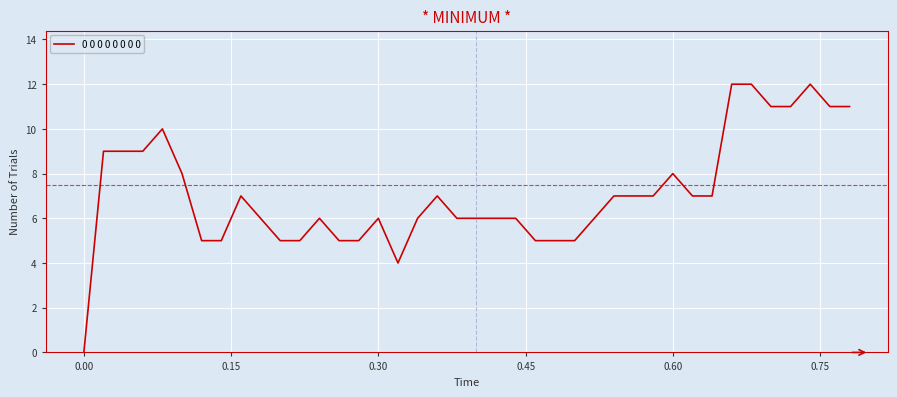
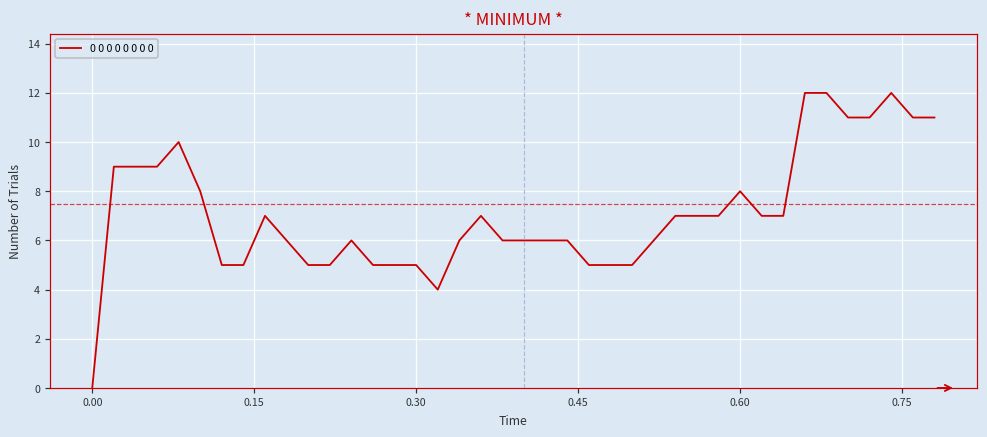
  {
    "0.00": 0,
-   "0.30": 6,
+   "0.30": 5,
    "0.60": 8
  }
